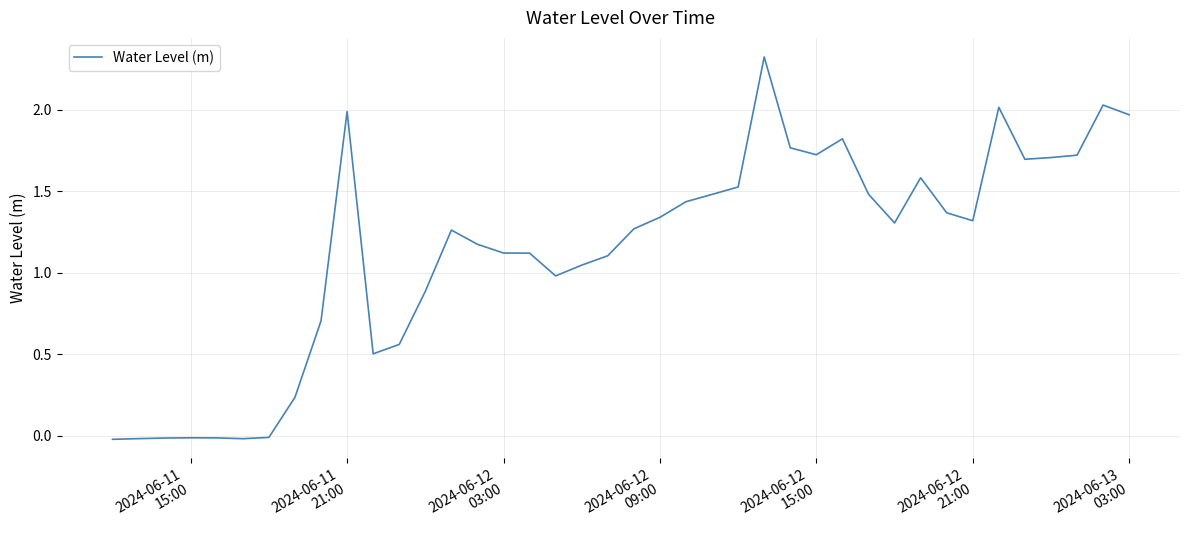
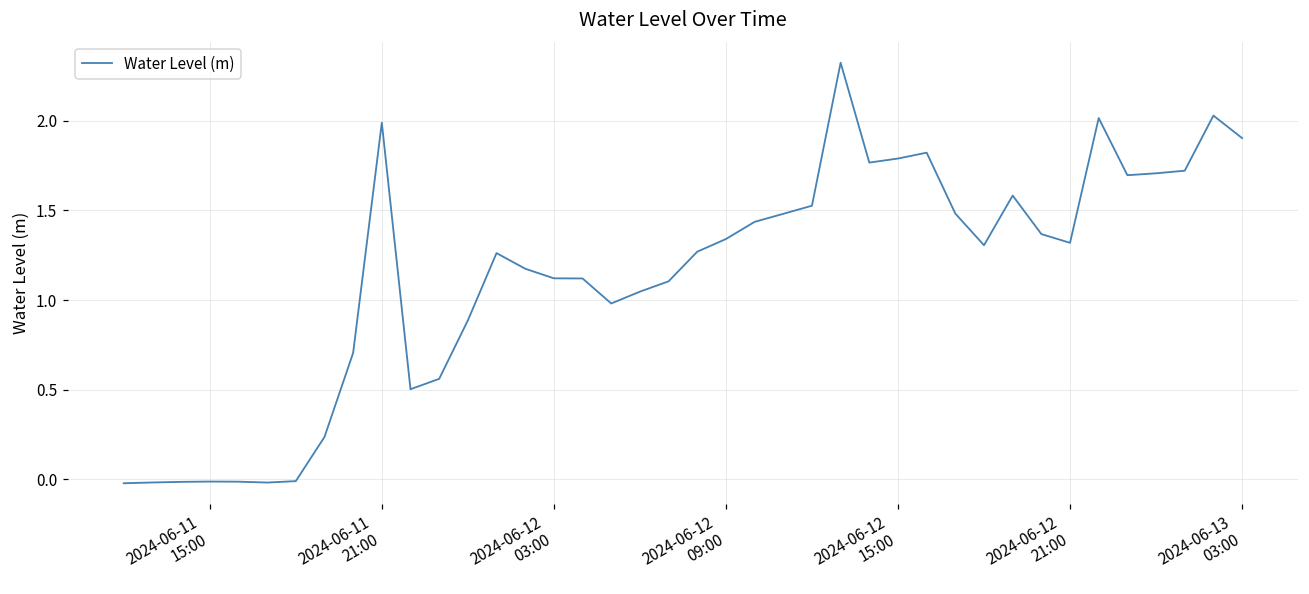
  {
    "2024-06-11 15:00": -0.01,
    "2024-06-11 21:00": 1.99,
    "2024-06-12 03:00": 1.12,
    "2024-06-12 09:00": 1.34,
-   "2024-06-12 15:00": 1.72,
+   "2024-06-12 15:00": 1.79,
    "2024-06-12 21:00": 1.32,
-   "2024-06-13 03:00": 1.97
+   "2024-06-13 03:00": 1.90
  }
